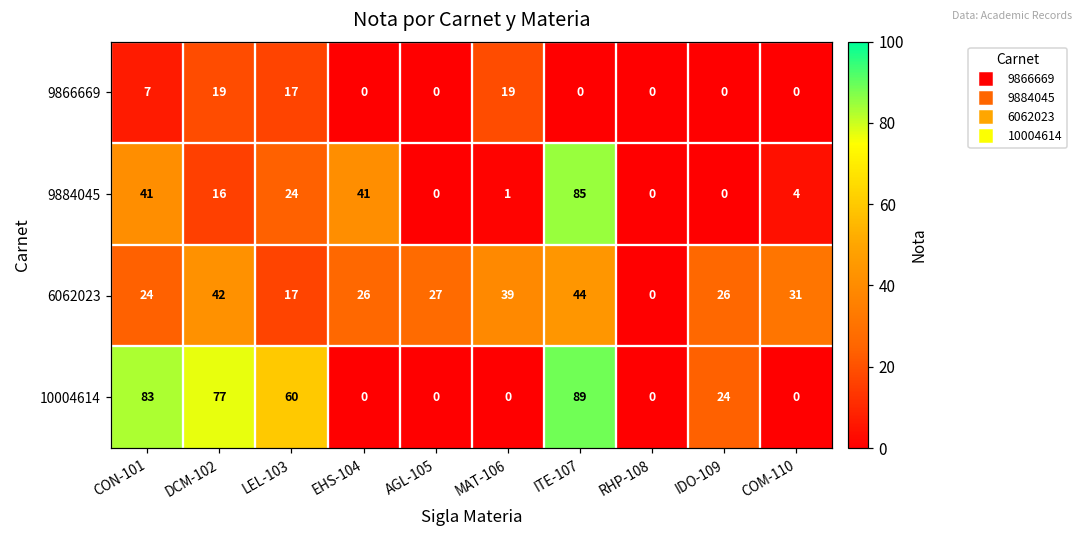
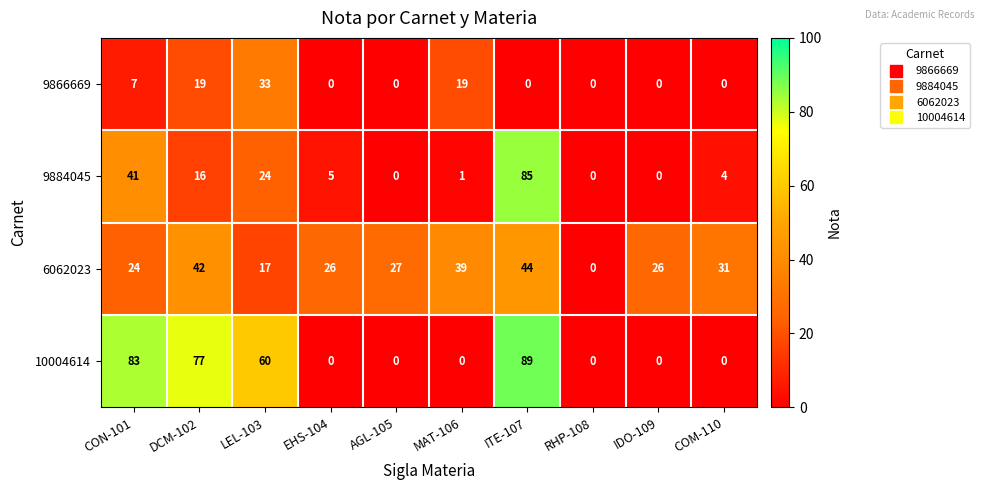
  {
    "9866669": {
      "CON-101": 7,
      "DCM-102": 19,
-     "LEL-103": 17,
+     "LEL-103": 33,
      "EHS-104": 0,
      "AGL-105": 0,
      "MAT-106": 19,
      "ITE-107": 0,
      "RHP-108": 0,
      "IDO-109": 0,
      "COM-110": 0
    },
    "9884045": {
      "CON-101": 41,
      "DCM-102": 16,
      "LEL-103": 24,
-     "EHS-104": 41,
+     "EHS-104": 5,
      "AGL-105": 0,
      "MAT-106": 1,
      "ITE-107": 85,
      "RHP-108": 0,
      "IDO-109": 0,
      "COM-110": 4
    },
    "6062023": {
      "CON-101": 24,
      "DCM-102": 42,
      "LEL-103": 17,
      "EHS-104": 26,
      "AGL-105": 27,
      "MAT-106": 39,
      "ITE-107": 44,
      "RHP-108": 0,
      "IDO-109": 26,
      "COM-110": 31
    },
    "10004614": {
      "CON-101": 83,
      "DCM-102": 77,
      "LEL-103": 60,
      "EHS-104": 0,
      "AGL-105": 0,
      "MAT-106": 0,
      "ITE-107": 89,
      "RHP-108": 0,
-     "IDO-109": 24,
+     "IDO-109": 0,
      "COM-110": 0
    }
  }
